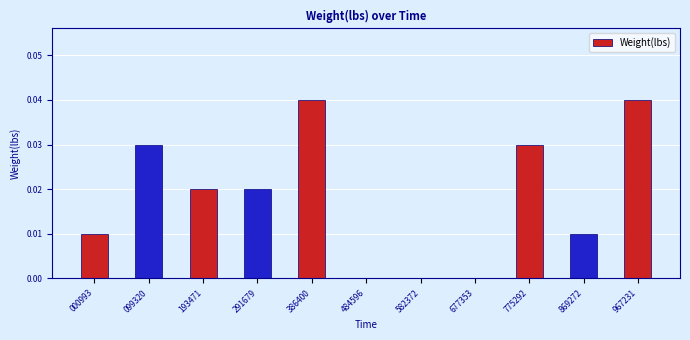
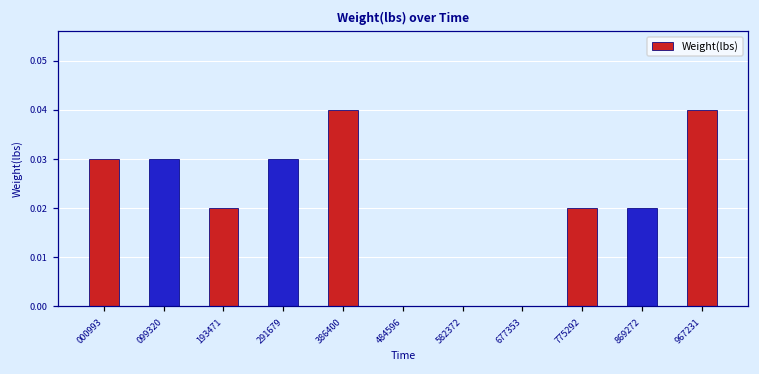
  {
-   "000993": 0.01,
+   "000993": 0.03,
    "099320": 0.03,
    "193471": 0.02,
-   "291679": 0.02,
+   "291679": 0.03,
    "386400": 0.04,
    "484596": 0.00,
    "582372": 0.00,
    "677353": 0.00,
-   "775292": 0.03,
-   "869272": 0.01,
+   "775292": 0.02,
+   "869272": 0.02,
    "967231": 0.04
  }
